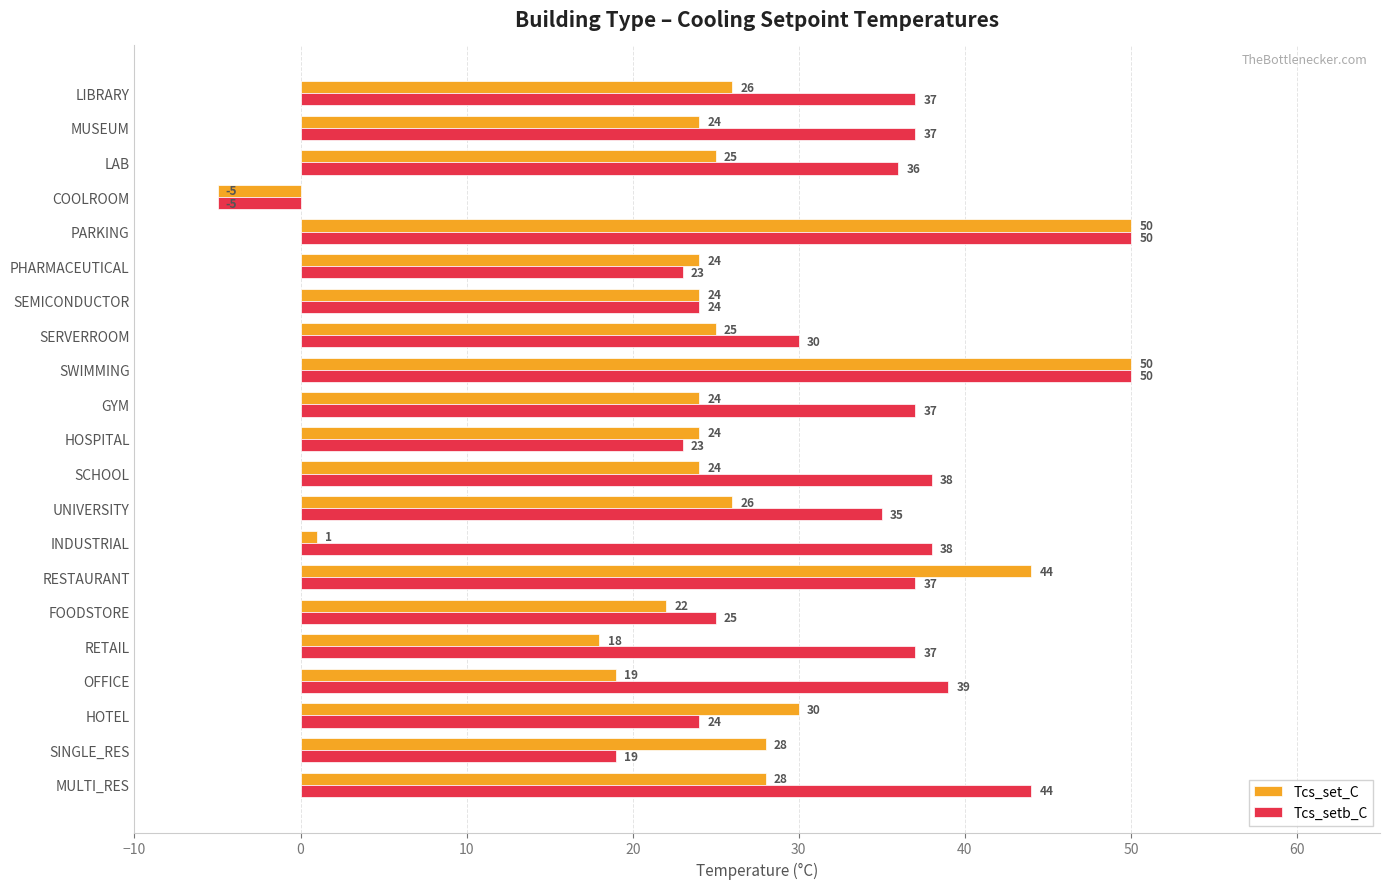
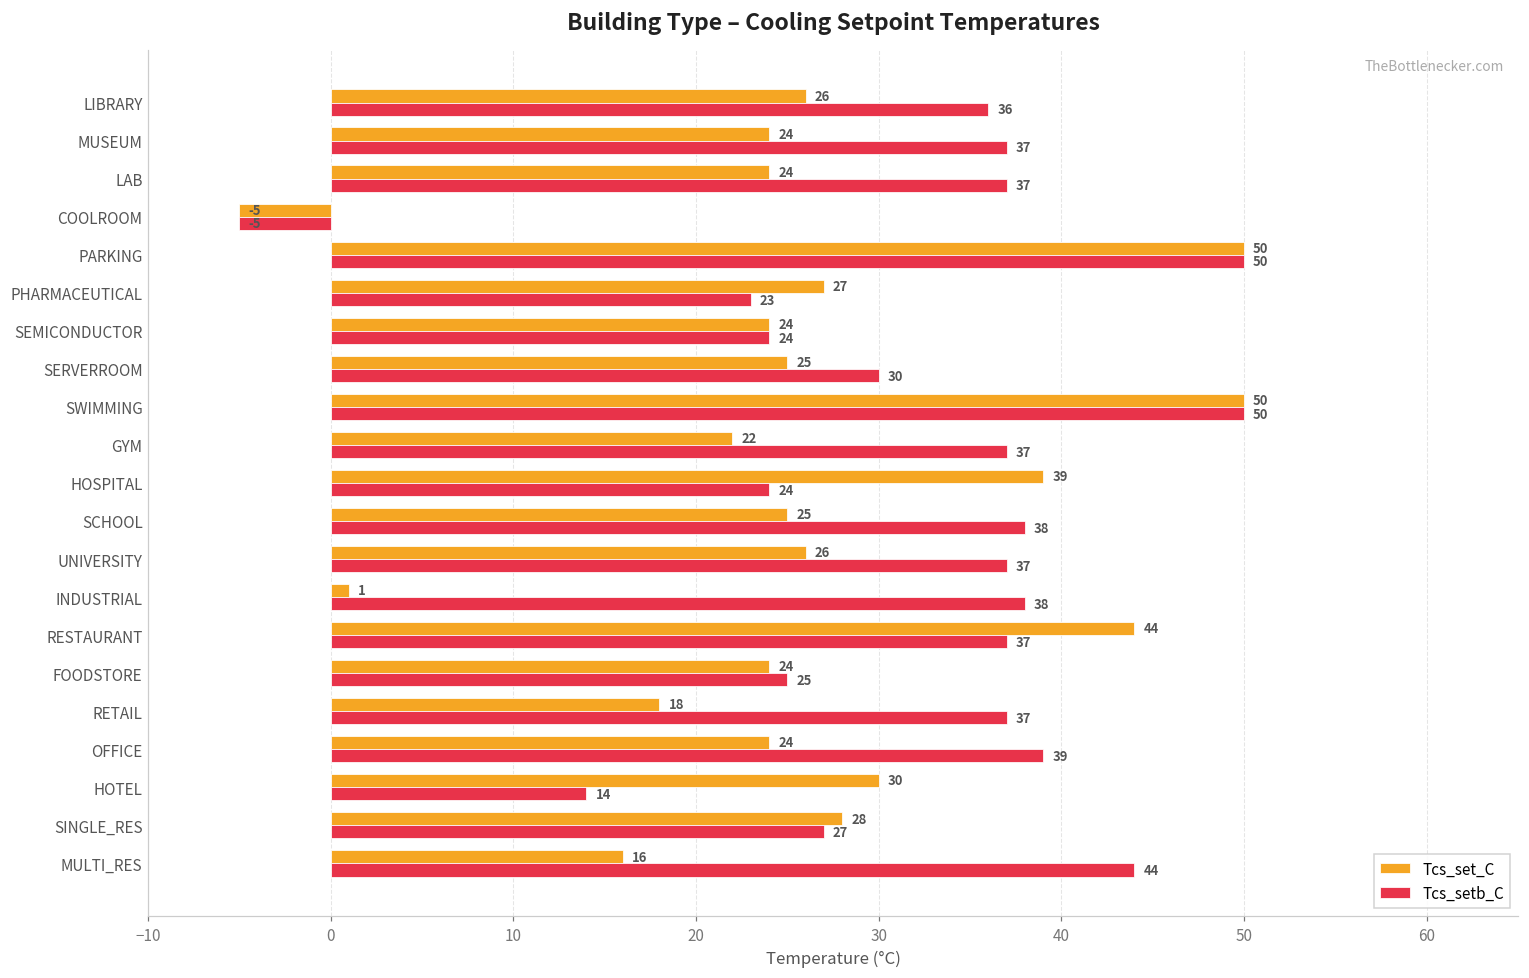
  {
    "Tcs_set_C": {
      "LIBRARY": 26,
      "MUSEUM": 24,
-     "LAB": 25,
+     "LAB": 24,
      "COOLROOM": -5,
      "PARKING": 50,
-     "PHARMACEUTICAL": 24,
+     "PHARMACEUTICAL": 27,
      "SEMICONDUCTOR": 24,
      "SERVERROOM": 25,
      "SWIMMING": 50,
-     "GYM": 24,
-     "HOSPITAL": 24,
-     "SCHOOL": 24,
+     "GYM": 22,
+     "HOSPITAL": 39,
+     "SCHOOL": 25,
      "UNIVERSITY": 26,
      "INDUSTRIAL": 1,
      "RESTAURANT": 44,
-     "FOODSTORE": 22,
+     "FOODSTORE": 24,
      "RETAIL": 18,
-     "OFFICE": 19,
+     "OFFICE": 24,
      "HOTEL": 30,
      "SINGLE_RES": 28,
-     "MULTI_RES": 28
+     "MULTI_RES": 16
    },
    "Tcs_setb_C": {
-     "LIBRARY": 37,
+     "LIBRARY": 36,
      "MUSEUM": 37,
-     "LAB": 36,
+     "LAB": 37,
      "COOLROOM": -5,
      "PARKING": 50,
      "PHARMACEUTICAL": 23,
      "SEMICONDUCTOR": 24,
      "SERVERROOM": 30,
      "SWIMMING": 50,
      "GYM": 37,
-     "HOSPITAL": 23,
+     "HOSPITAL": 24,
      "SCHOOL": 38,
-     "UNIVERSITY": 35,
+     "UNIVERSITY": 37,
      "INDUSTRIAL": 38,
      "RESTAURANT": 37,
      "FOODSTORE": 25,
      "RETAIL": 37,
      "OFFICE": 39,
-     "HOTEL": 24,
-     "SINGLE_RES": 19,
+     "HOTEL": 14,
+     "SINGLE_RES": 27,
      "MULTI_RES": 44
    }
  }
